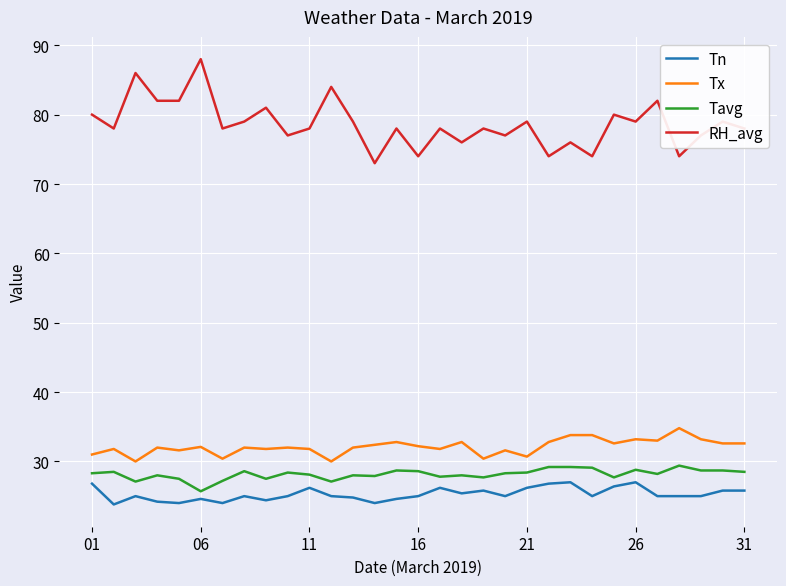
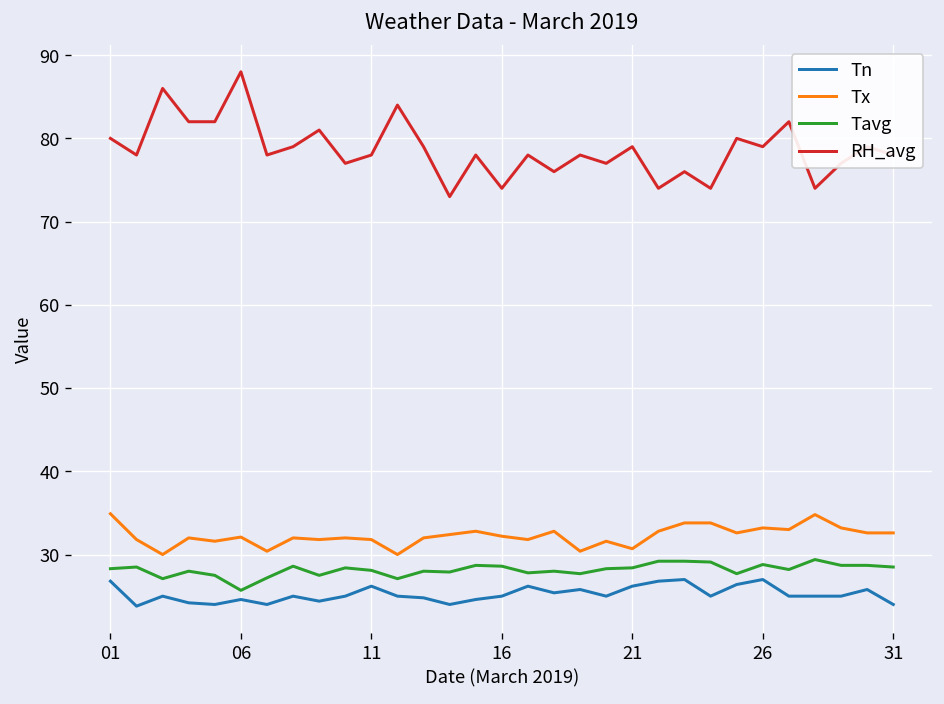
  {
    "Tn": {
      "01": 27,
      "06": 25,
      "11": 26,
      "16": 25,
      "21": 26,
      "26": 27,
-     "31": 26
+     "31": 24
    },
    "Tx": {
-     "01": 31,
+     "01": 35,
      "06": 32,
      "11": 32,
      "16": 32,
      "21": 31,
      "26": 33,
      "31": 33
    },
    "Tavg": {
      "01": 28,
      "06": 26,
      "11": 28,
      "16": 29,
      "21": 28,
      "26": 29,
      "31": 29
    },
    "RH_avg": {
      "01": 80,
      "06": 88,
      "11": 78,
      "16": 74,
      "21": 79,
      "26": 79
    }
  }
